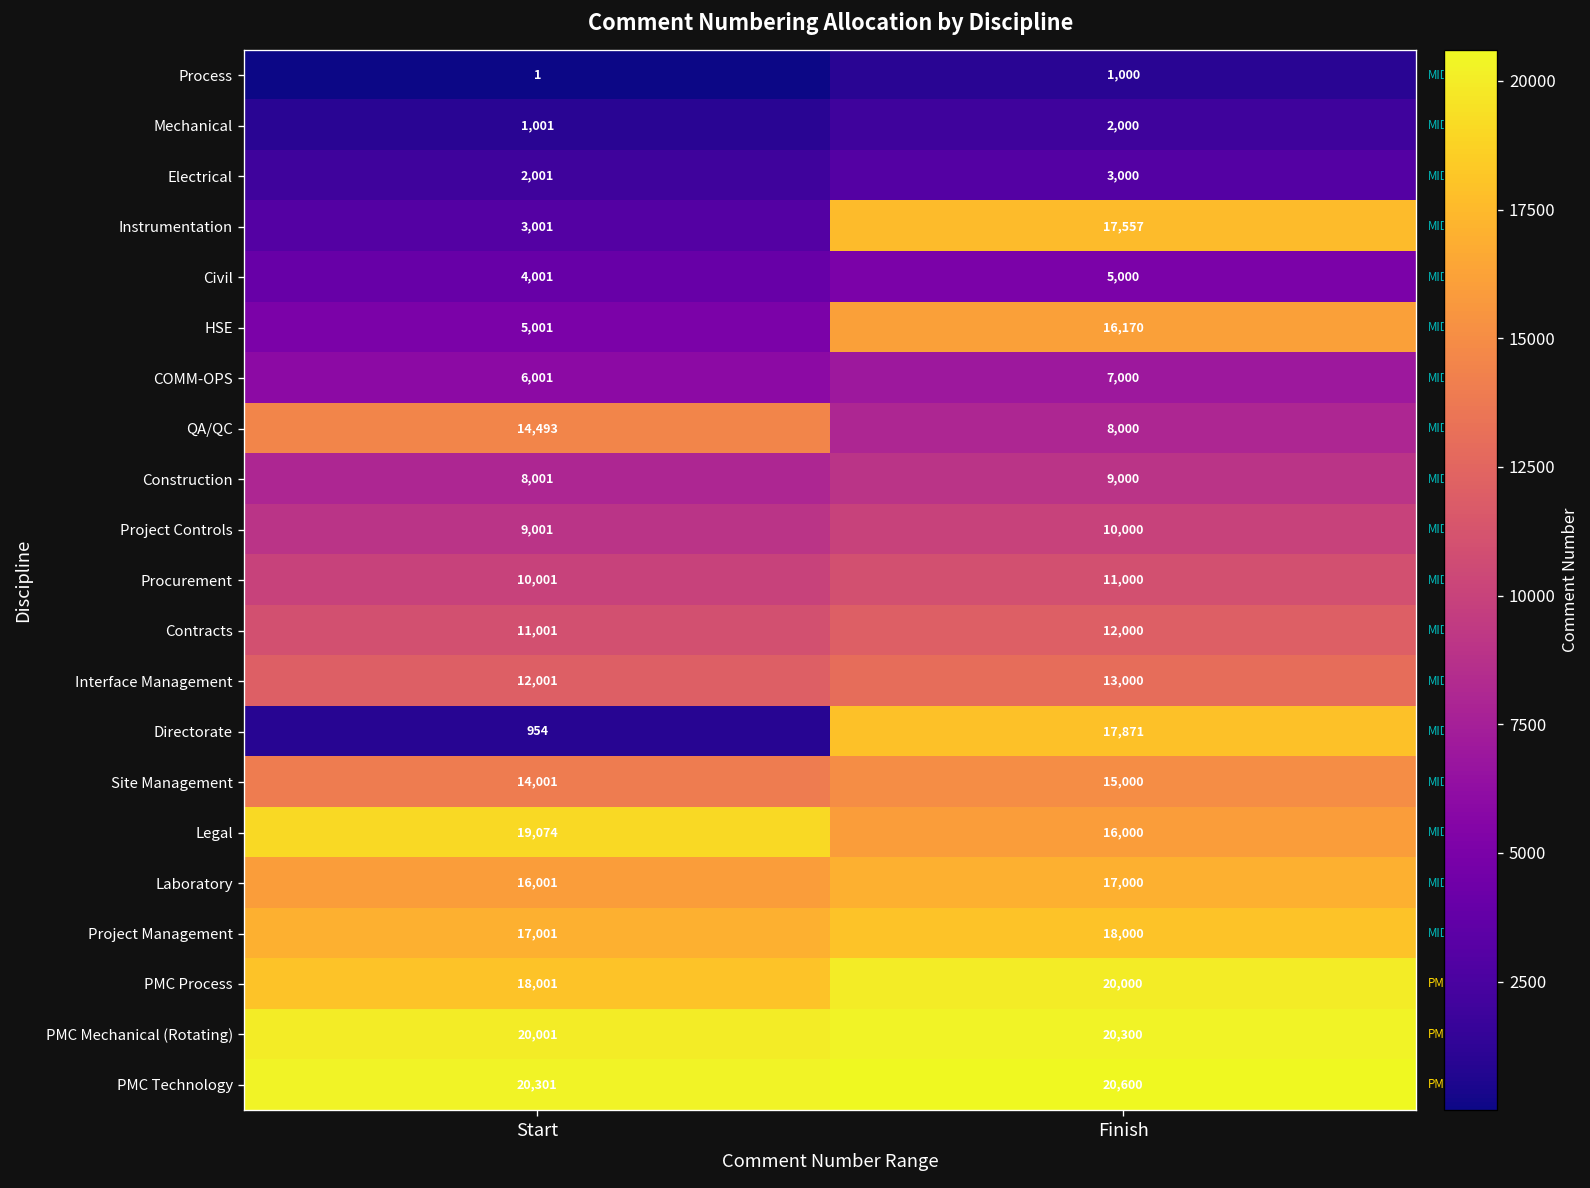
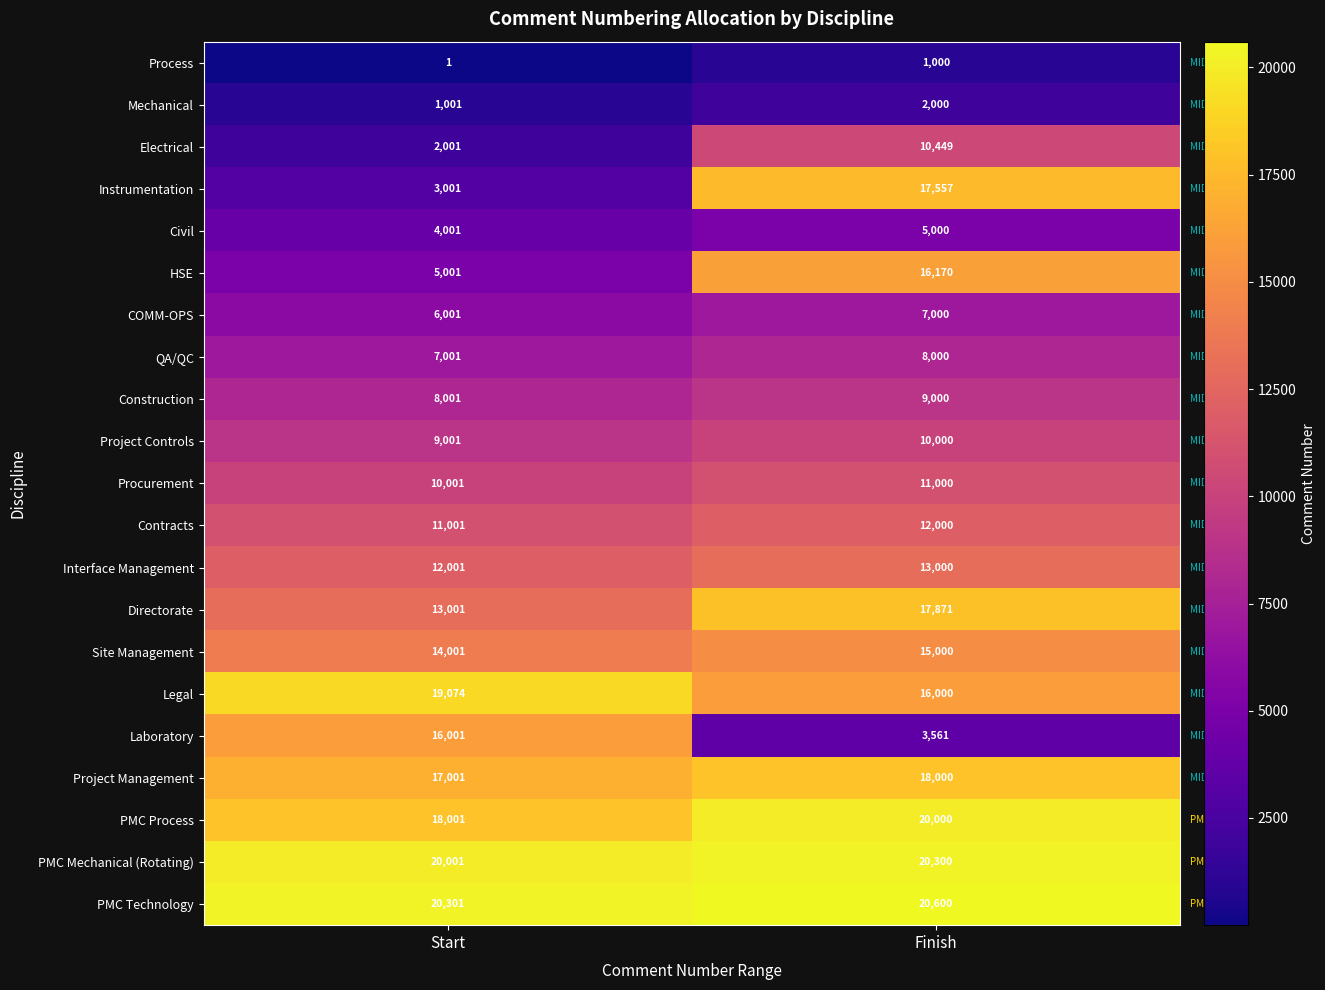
  {
    "Process": {
      "Start": "1",
      "Finish": "1,000"
    },
    "Mechanical": {
      "Start": "1,001",
      "Finish": "2,000"
    },
    "Electrical": {
      "Start": "2,001",
-     "Finish": "3,000"
+     "Finish": "10,449"
    },
    "Instrumentation": {
      "Start": "3,001",
      "Finish": "17,557"
    },
    "Civil": {
      "Start": "4,001",
      "Finish": "5,000"
    },
    "HSE": {
      "Start": "5,001",
      "Finish": "16,170"
    },
    "COMM-OPS": {
      "Start": "6,001",
      "Finish": "7,000"
    },
    "QA/QC": {
-     "Start": "14,493",
+     "Start": "7,001",
      "Finish": "8,000"
    },
    "Construction": {
      "Start": "8,001",
      "Finish": "9,000"
    },
    "Project Controls": {
      "Start": "9,001",
      "Finish": "10,000"
    },
    "Procurement": {
      "Start": "10,001",
      "Finish": "11,000"
    },
    "Contracts": {
      "Start": "11,001",
      "Finish": "12,000"
    },
    "Interface Management": {
      "Start": "12,001",
      "Finish": "13,000"
    },
    "Directorate": {
-     "Start": "954",
+     "Start": "13,001",
      "Finish": "17,871"
    },
    "Site Management": {
      "Start": "14,001",
      "Finish": "15,000"
    },
    "Legal": {
      "Start": "19,074",
      "Finish": "16,000"
    },
    "Laboratory": {
      "Start": "16,001",
-     "Finish": "17,000"
+     "Finish": "3,561"
    },
    "Project Management": {
      "Start": "17,001",
      "Finish": "18,000"
    },
    "PMC Process": {
      "Start": "18,001",
      "Finish": "20,000"
    },
    "PMC Mechanical (Rotating)": {
      "Start": "20,001",
      "Finish": "20,300"
    },
    "PMC Technology": {
      "Start": "20,301",
      "Finish": "20,600"
    }
  }
